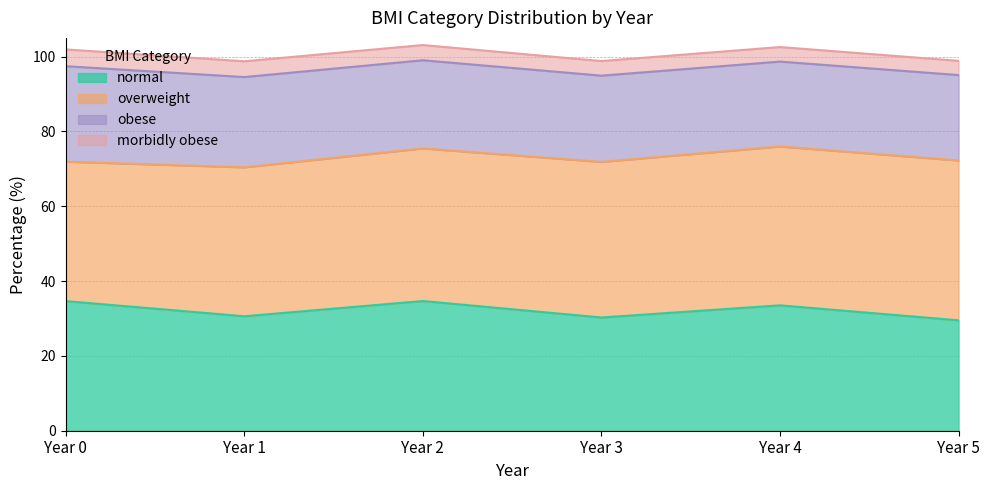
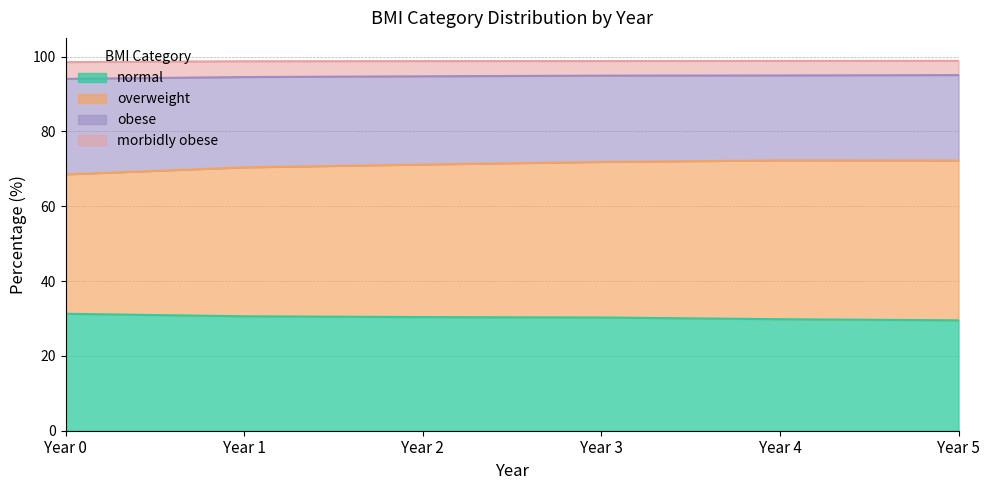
  {
    "normal": {
-     "Year 0": 35,
+     "Year 0": 31,
      "Year 1": 31,
-     "Year 2": 35,
+     "Year 2": 30,
      "Year 3": 30,
-     "Year 4": 34,
+     "Year 4": 30,
      "Year 5": 30
    },
    "overweight": {
      "Year 0": 37,
      "Year 1": 40,
      "Year 2": 41,
      "Year 3": 42,
      "Year 4": 42,
      "Year 5": 43
    },
    "obese": {
      "Year 0": 26,
      "Year 1": 24,
      "Year 2": 24,
      "Year 3": 23,
      "Year 4": 23,
      "Year 5": 23
    },
    "morbidly obese": {
      "Year 0": 4,
      "Year 1": 4,
      "Year 2": 4,
      "Year 3": 4,
      "Year 4": 4,
      "Year 5": 4
    }
  }
